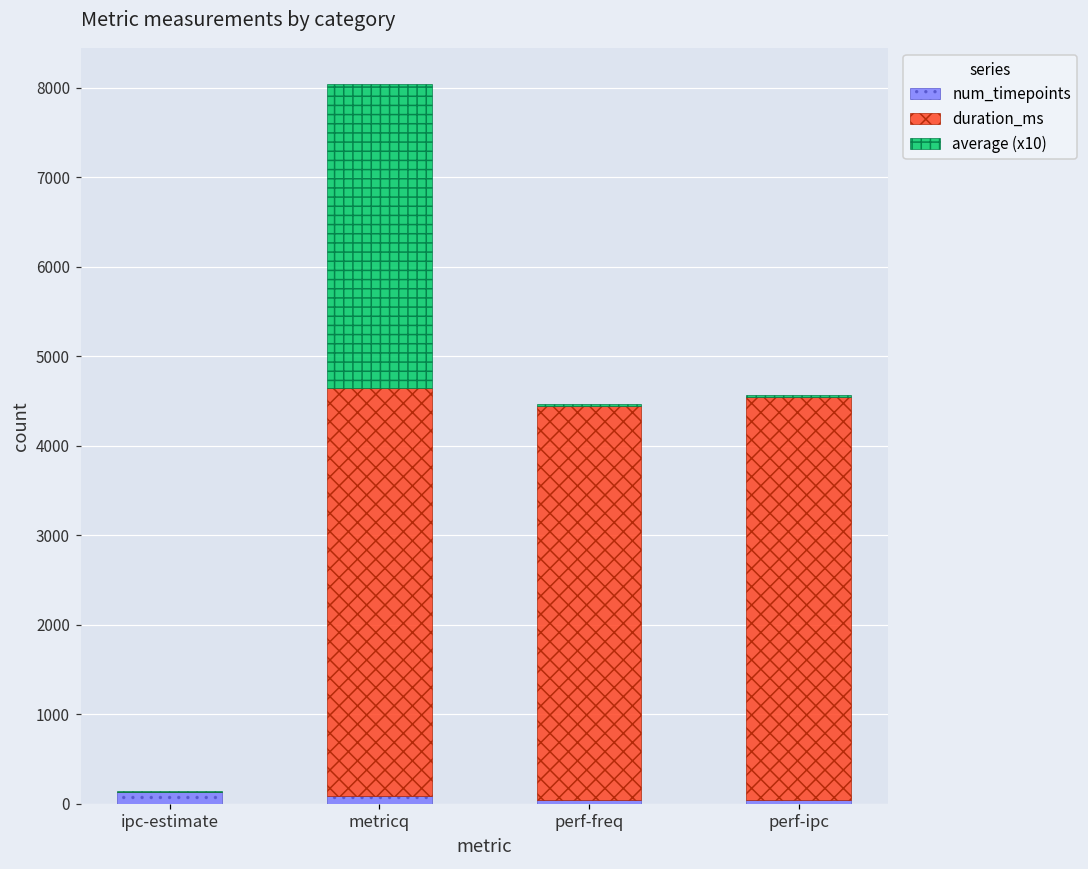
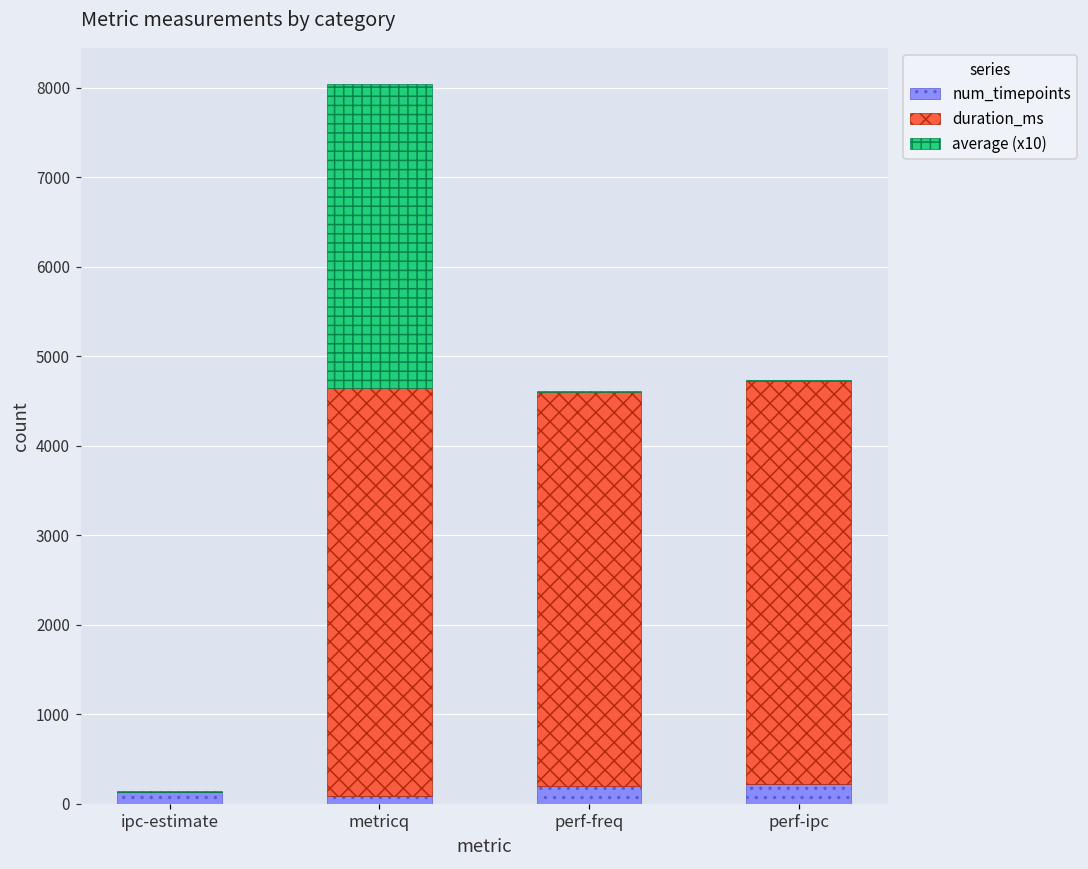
  {
    "num_timepoints": {
      "ipc-estimate": 100,
      "metricq": 100,
-     "perf-freq": 0,
-     "perf-ipc": 0
+     "perf-freq": 200,
+     "perf-ipc": 200
    },
    "duration_ms": {
      "ipc-estimate": 0,
      "metricq": 4600,
      "perf-freq": 4400,
      "perf-ipc": 4500
    },
    "average (x10)": {
      "metricq": 3400
    }
  }
